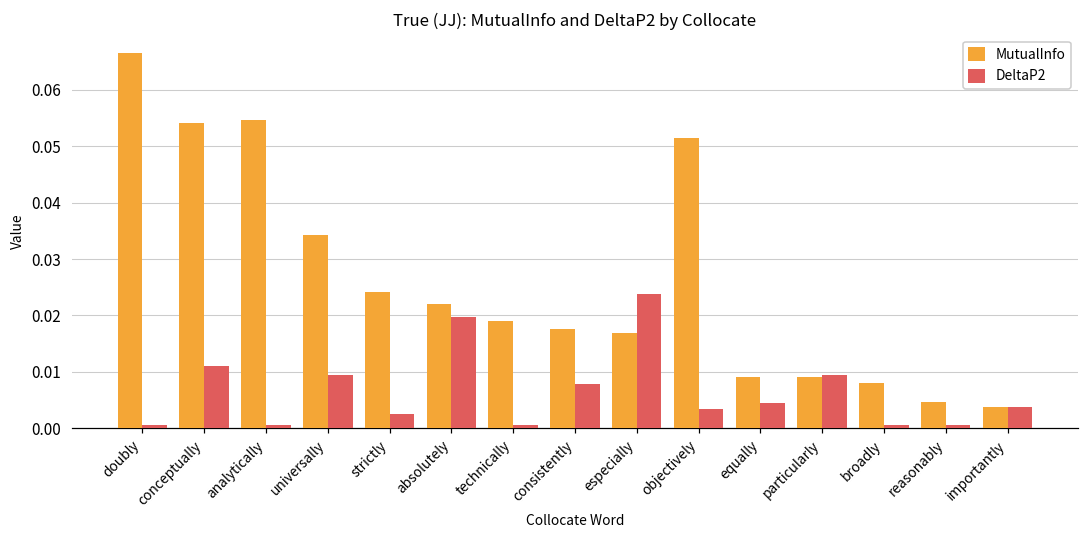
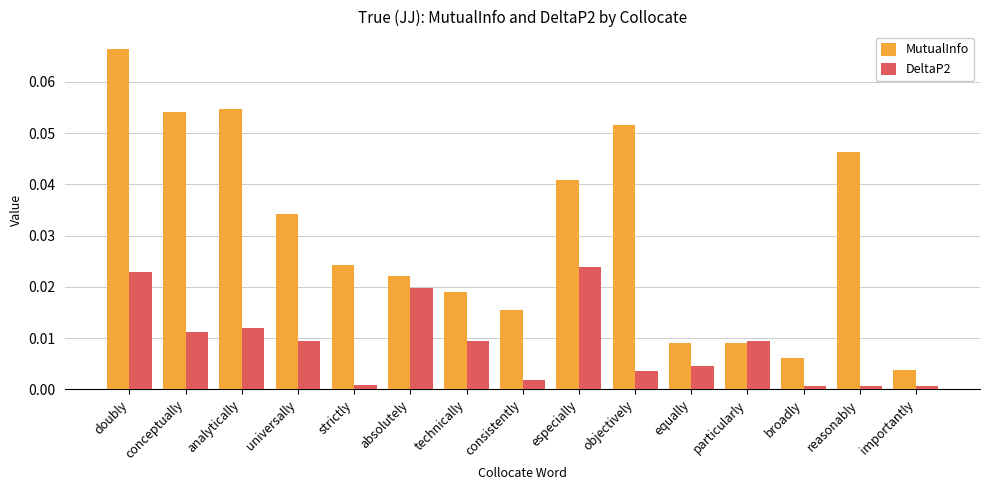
  {
    "MutualInfo": {
      "doubly": 0.066,
      "conceptually": 0.054,
      "analytically": 0.055,
      "universally": 0.034,
      "strictly": 0.024,
      "absolutely": 0.022,
      "technically": 0.019,
-     "consistently": 0.018,
-     "especially": 0.017,
+     "consistently": 0.015,
+     "especially": 0.041,
      "objectively": 0.052,
      "equally": 0.009,
      "particularly": 0.009,
-     "broadly": 0.008,
-     "reasonably": 0.005,
+     "broadly": 0.006,
+     "reasonably": 0.046,
      "importantly": 0.004
    },
    "DeltaP2": {
-     "doubly": 0.001,
+     "doubly": 0.023,
      "conceptually": 0.011,
-     "analytically": 0.001,
+     "analytically": 0.012,
      "universally": 0.009,
-     "strictly": 0.003,
+     "strictly": 0.001,
      "absolutely": 0.020,
-     "technically": 0.001,
-     "consistently": 0.008,
+     "technically": 0.010,
+     "consistently": 0.002,
      "especially": 0.024,
      "objectively": 0.003,
      "equally": 0.004,
      "particularly": 0.009,
      "broadly": 0.001,
      "reasonably": 0.001,
-     "importantly": 0.004
+     "importantly": 0.001
    }
  }
